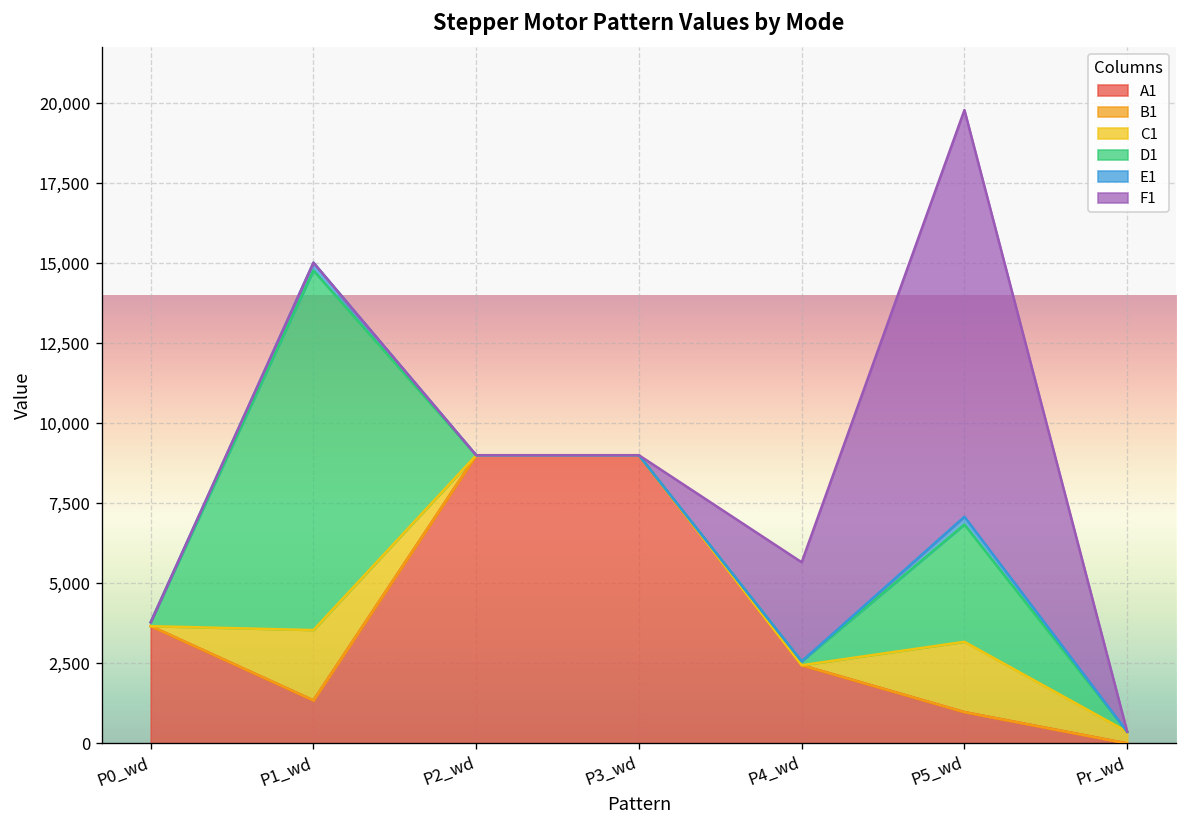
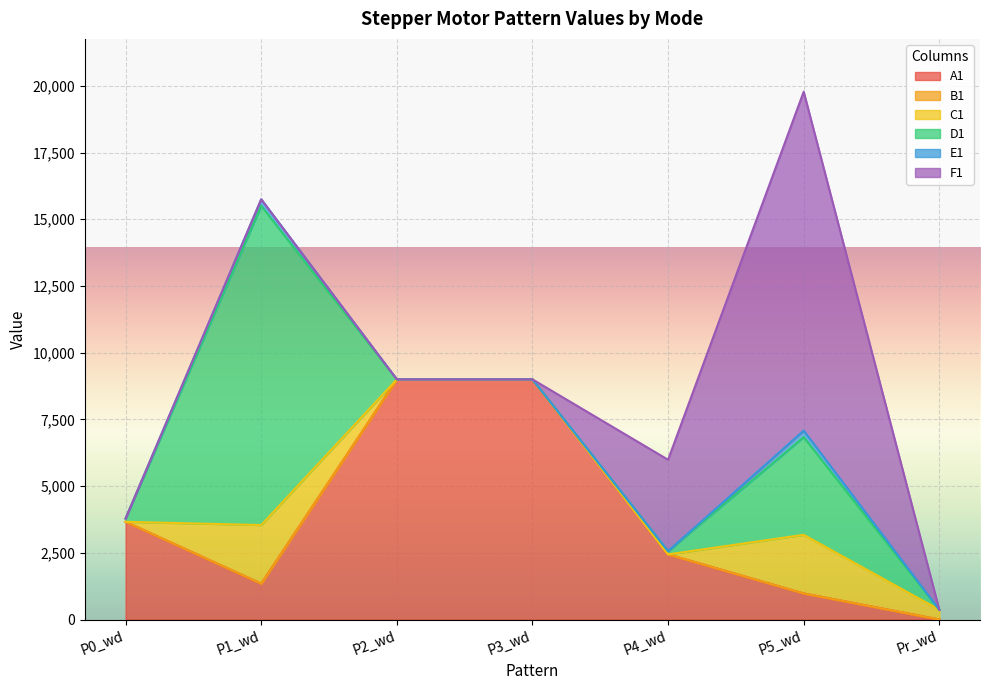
  {
    "D1": {
-     "P1_wd": "11,200",
+     "P1_wd": "12,000",
      "P5_wd": "3,700"
    },
    "E1": {
      "P5_wd": "200"
    },
    "F1": {
-     "P4_wd": "3,100",
+     "P4_wd": "3,400",
      "P5_wd": "12,700"
    }
  }
